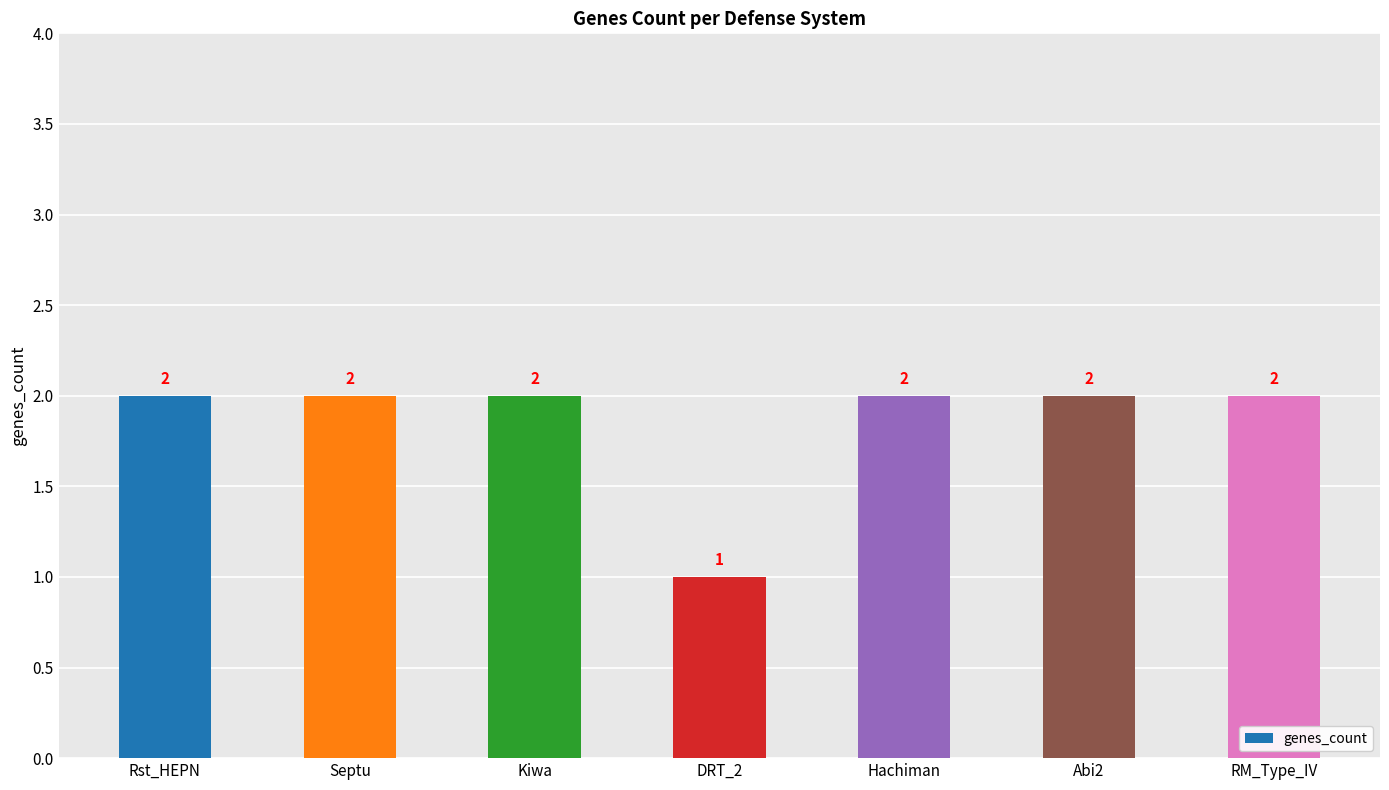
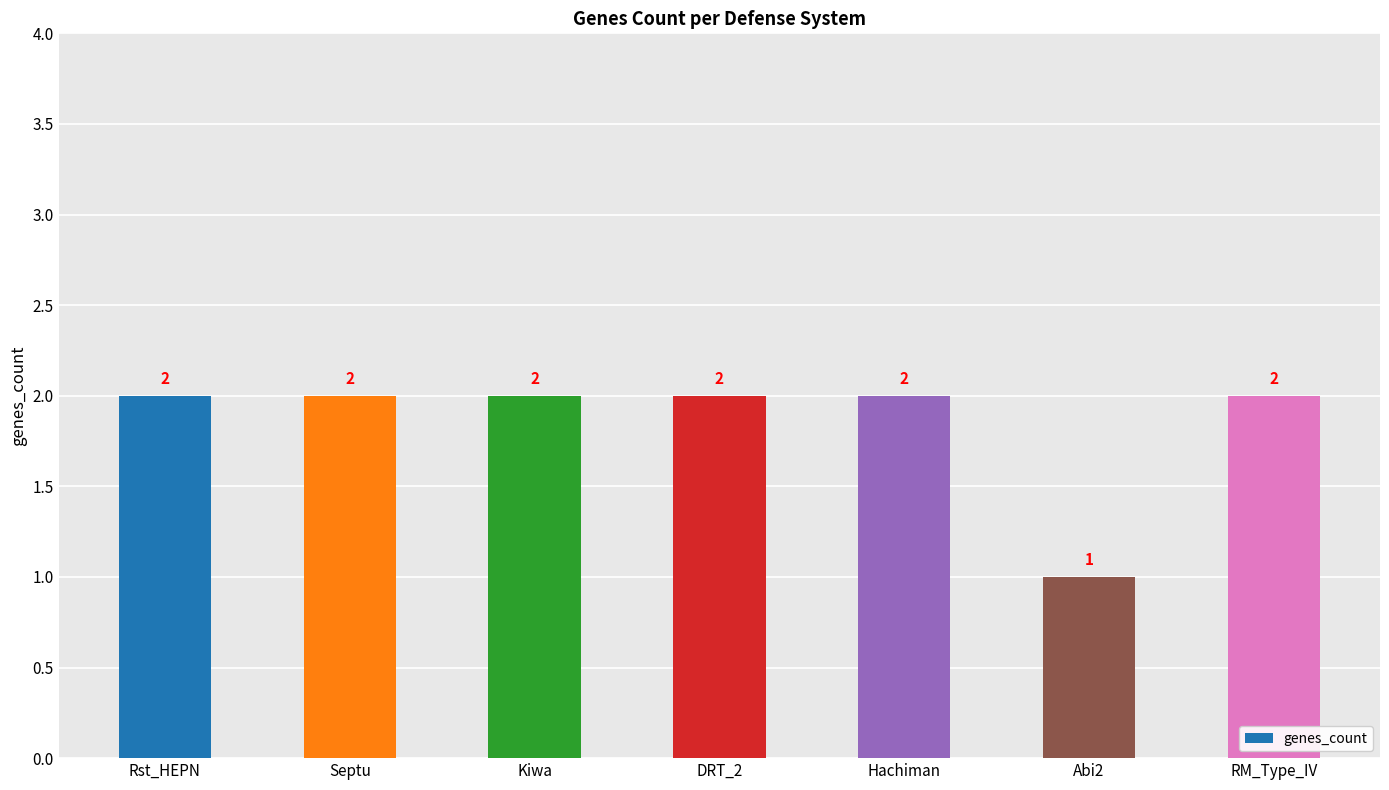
  {
    "Rst_HEPN": 2,
    "Septu": 2,
    "Kiwa": 2,
-   "DRT_2": 1,
+   "DRT_2": 2,
    "Hachiman": 2,
-   "Abi2": 2,
+   "Abi2": 1,
    "RM_Type_IV": 2
  }
